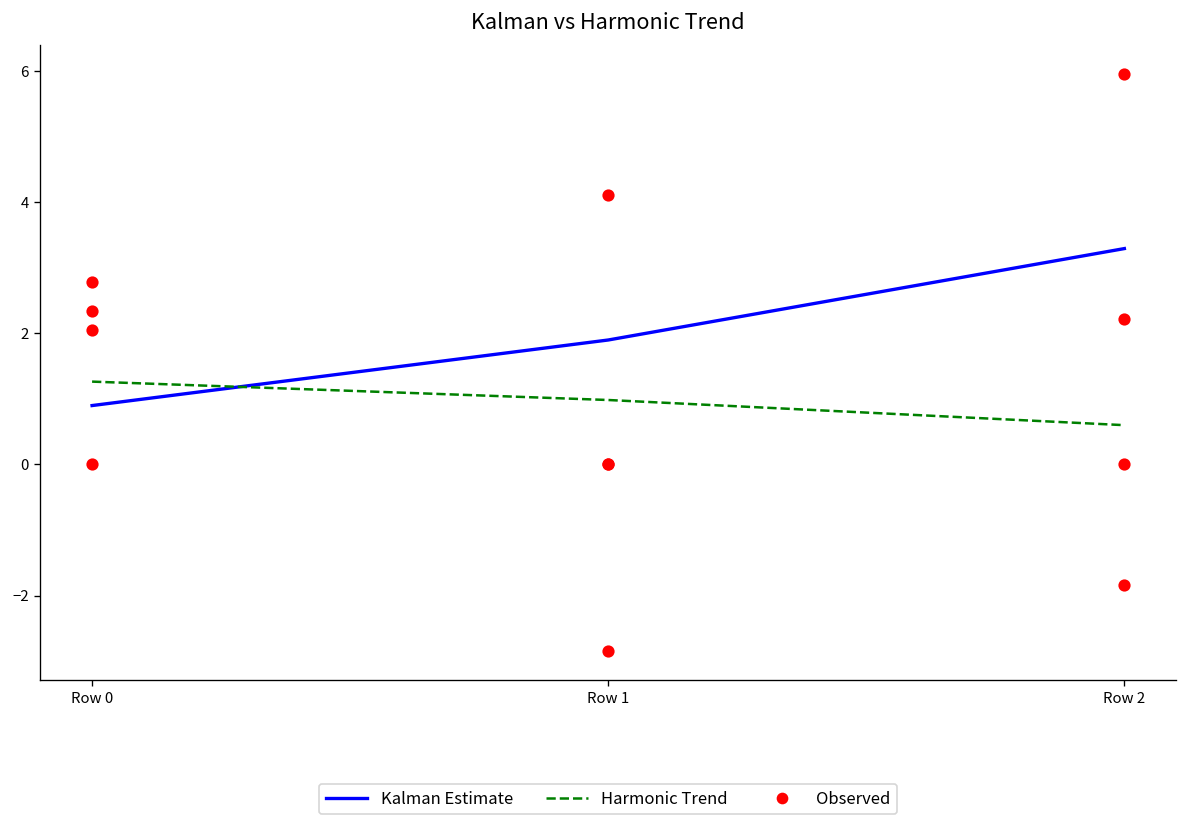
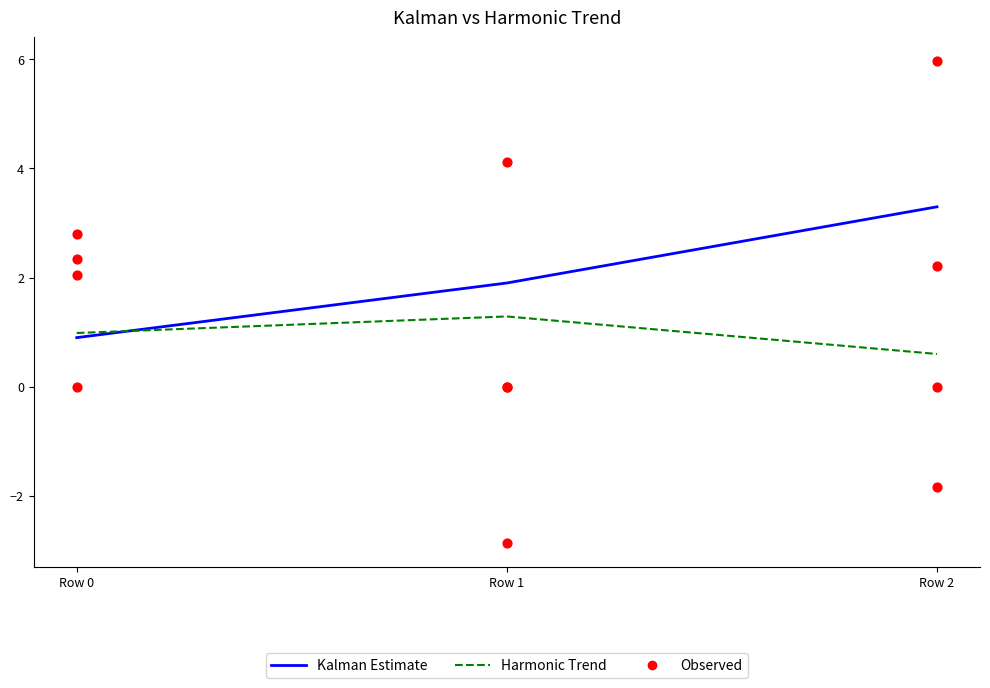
  {
    "Kalman Estimate": {
      "Row 0": 0.9,
      "Row 1": 1.9,
      "Row 2": 3.3
    },
    "Harmonic Trend": {
-     "Row 0": 1.3,
-     "Row 1": 1.0,
+     "Row 0": 1.0,
+     "Row 1": 1.3,
      "Row 2": 0.6
    }
  }
